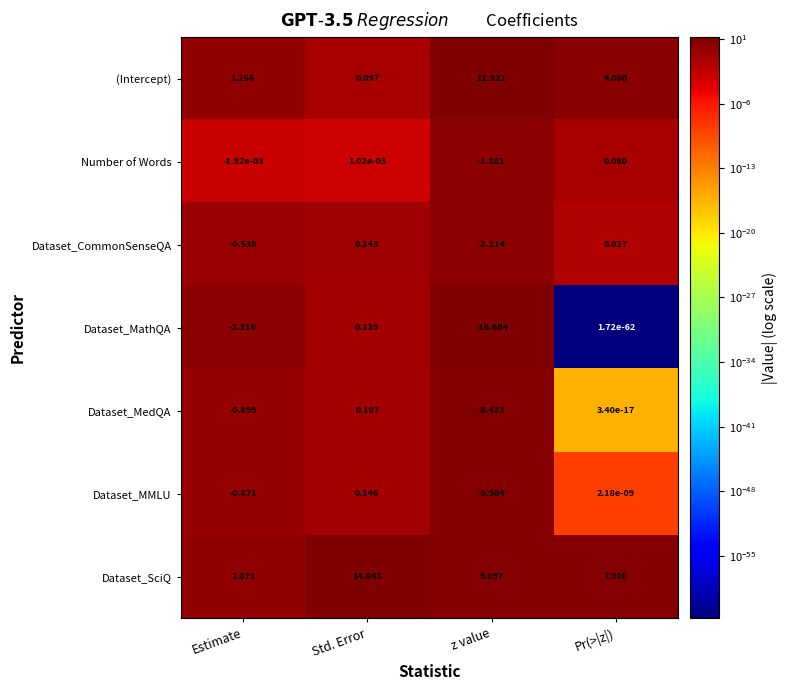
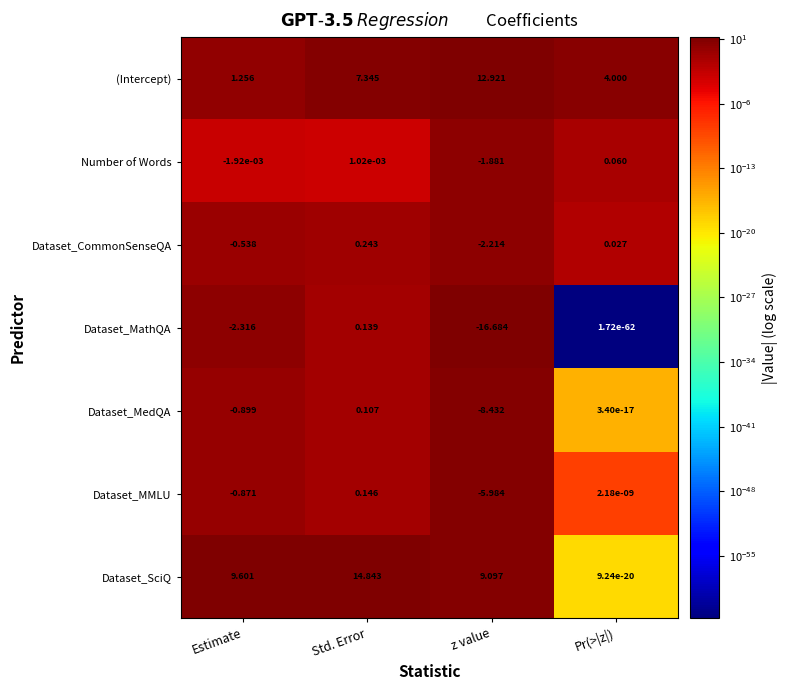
  {
    "(Intercept)": {
      "Estimate": "1.256",
-     "Std. Error": "0.097",
+     "Std. Error": "7.345",
      "z value": "12.921",
      "Pr(>|z|)": "4.000"
    },
    "Number of Words": {
      "Estimate": "-1.92e-03",
      "Std. Error": "1.02e-03",
      "z value": "-1.881",
      "Pr(>|z|)": "0.060"
    },
    "Dataset_CommonSenseQA": {
      "Estimate": "-0.538",
      "Std. Error": "0.243",
      "z value": "-2.214",
      "Pr(>|z|)": "0.027"
    },
    "Dataset_MathQA": {
      "Estimate": "-2.316",
      "Std. Error": "0.139",
      "z value": "-16.684",
      "Pr(>|z|)": "1.72e-62"
    },
    "Dataset_MedQA": {
      "Estimate": "-0.899",
      "Std. Error": "0.107",
      "z value": "-8.432",
      "Pr(>|z|)": "3.40e-17"
    },
    "Dataset_MMLU": {
      "Estimate": "-0.871",
      "Std. Error": "0.146",
      "z value": "-5.984",
      "Pr(>|z|)": "2.18e-09"
    },
    "Dataset_SciQ": {
-     "Estimate": "1.071",
+     "Estimate": "9.601",
      "Std. Error": "14.843",
      "z value": "9.097",
-     "Pr(>|z|)": "7.000"
+     "Pr(>|z|)": "9.24e-20"
    }
  }
